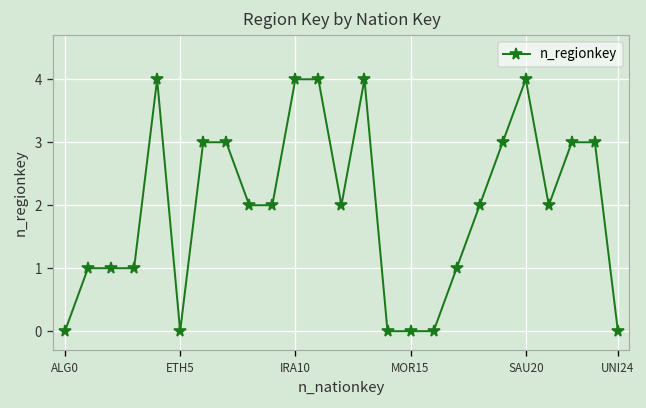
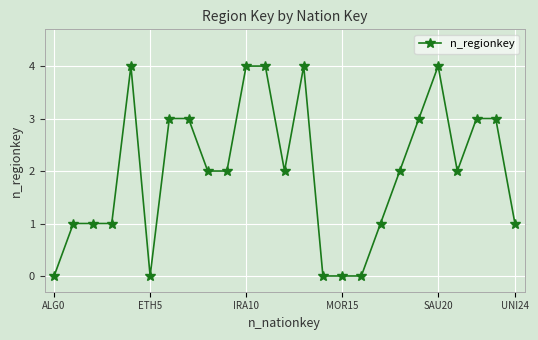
  {
    "ALG0": 0,
    "ETH5": 0,
    "IRA10": 4,
    "MOR15": 0,
    "SAU20": 4,
-   "UNI24": 0
+   "UNI24": 1
  }
